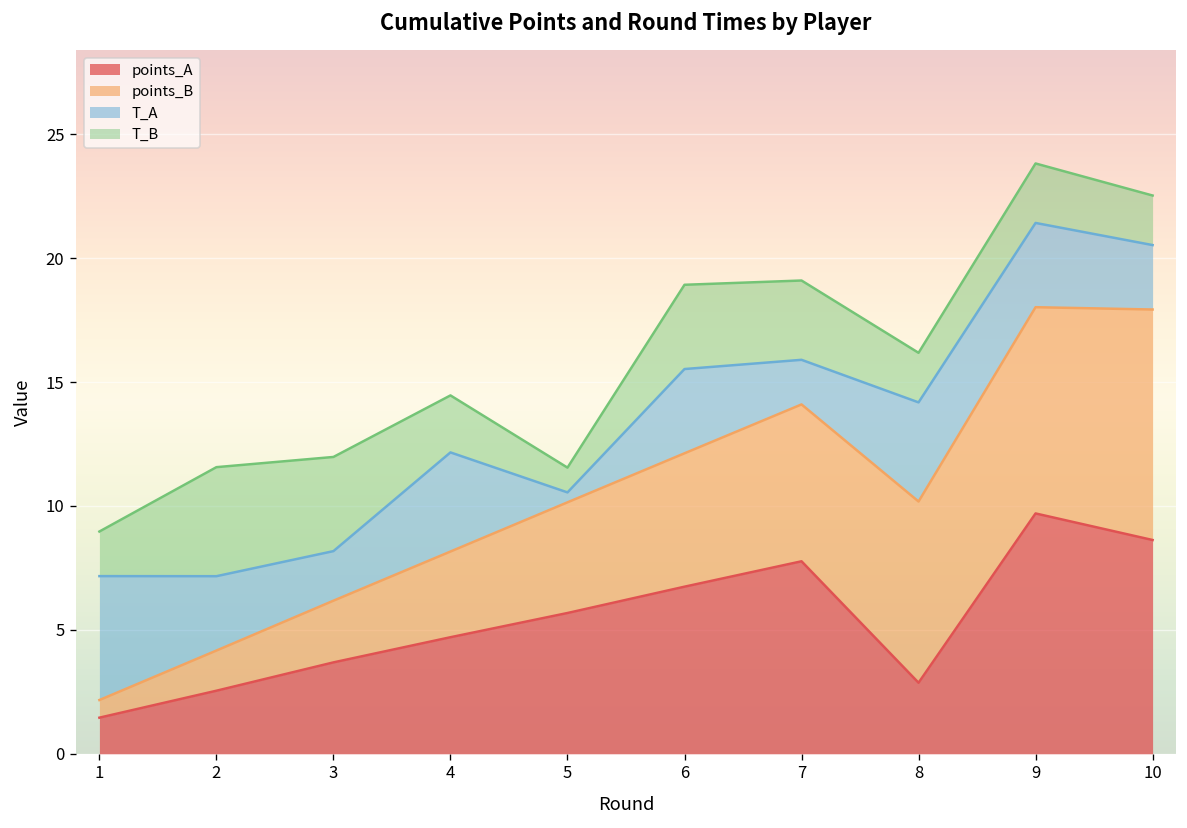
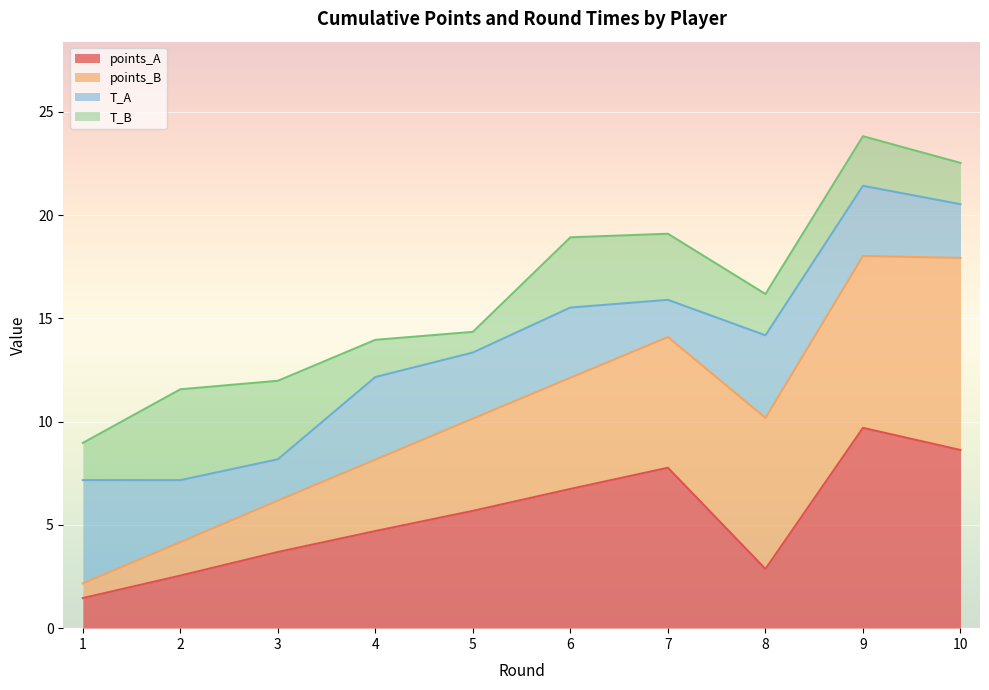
  {
    "points_A": {
      "1": 1.5,
      "2": 2.5,
      "3": 3.7,
      "4": 4.7,
      "5": 5.7,
      "6": 6.7,
      "7": 7.8,
      "8": 2.9,
      "9": 9.7,
      "10": 8.6
    },
    "points_B": {
      "1": 0.7,
      "2": 1.6,
      "3": 2.5,
      "4": 3.5,
      "5": 4.5,
      "6": 5.4,
      "7": 6.3,
      "8": 7.3,
      "9": 8.3,
      "10": 9.3
    },
    "T_A": {
      "1": 5.0,
      "2": 3.0,
      "3": 2.0,
      "4": 4.0,
-     "5": 0.4,
+     "5": 3.2,
      "6": 3.4,
      "7": 1.8,
      "8": 4.0,
      "9": 3.4,
      "10": 2.6
    },
    "T_B": {
      "1": 1.8,
      "2": 4.4,
      "3": 3.8,
-     "4": 2.3,
+     "4": 1.8,
      "5": 1.0,
      "6": 3.4,
      "7": 3.2,
      "8": 2.0,
      "9": 2.4,
      "10": 2.0
    }
  }
